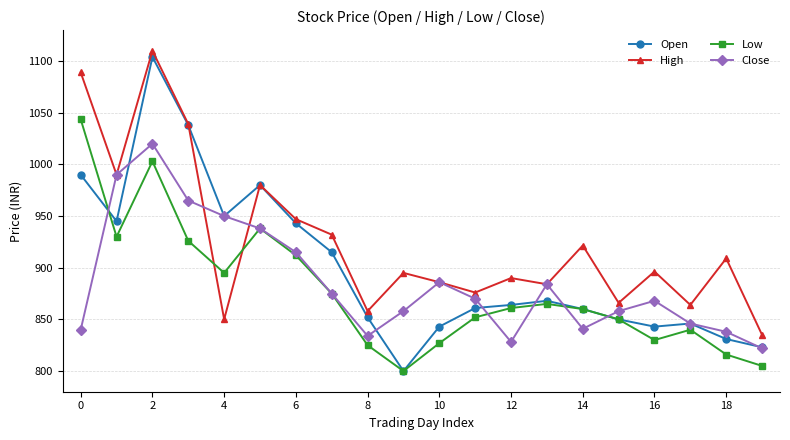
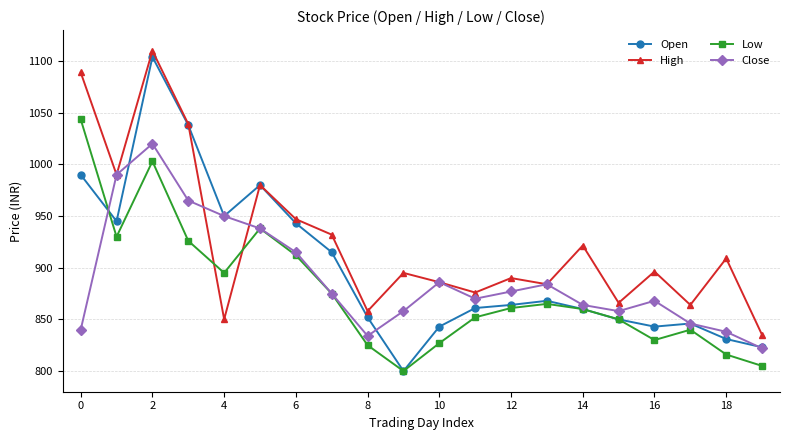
  {
    "Open": {
      "0": 990,
      "2": 1104,
      "6": 943,
      "8": 852,
      "10": 843,
      "12": 864,
      "16": 843,
      "18": 831
    },
    "High": {
      "0": 1089,
      "2": 1110,
      "4": 850,
      "6": 947,
      "8": 858,
      "12": 890,
      "14": 922,
      "16": 896,
      "18": 909
    },
    "Low": {
      "0": 1044,
      "2": 1003,
      "4": 895,
      "6": 912,
      "8": 825,
      "10": 827,
      "12": 861,
      "16": 830,
      "18": 816
    },
    "Close": {
      "0": 840,
      "2": 1020,
      "6": 915,
      "8": 834,
-     "12": 828,
-     "14": 841,
+     "12": 877,
+     "14": 864,
      "16": 868,
      "18": 838
    }
  }
